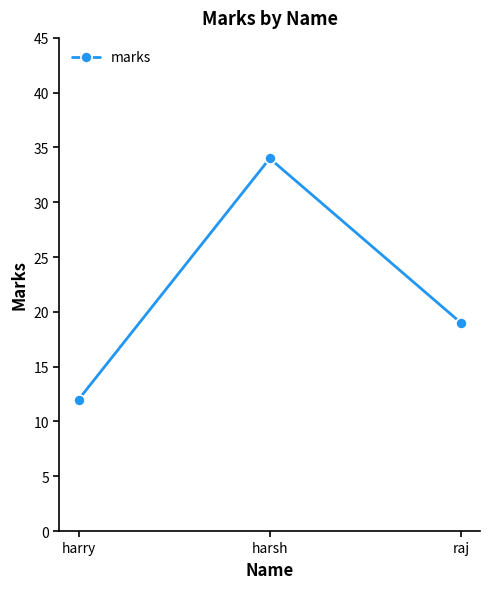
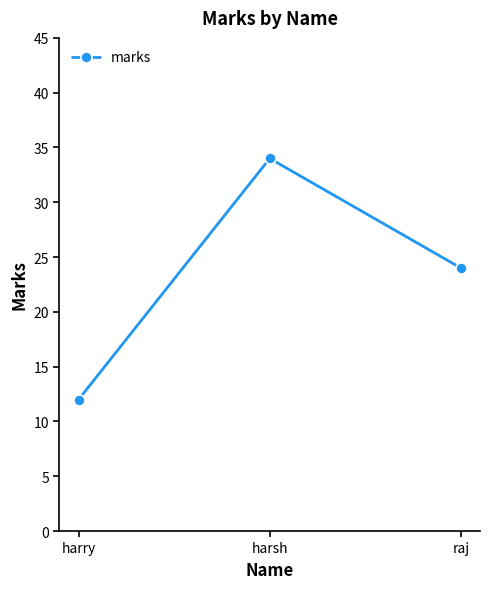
  {
    "harry": 12,
    "harsh": 34,
-   "raj": 19
+   "raj": 24
  }
